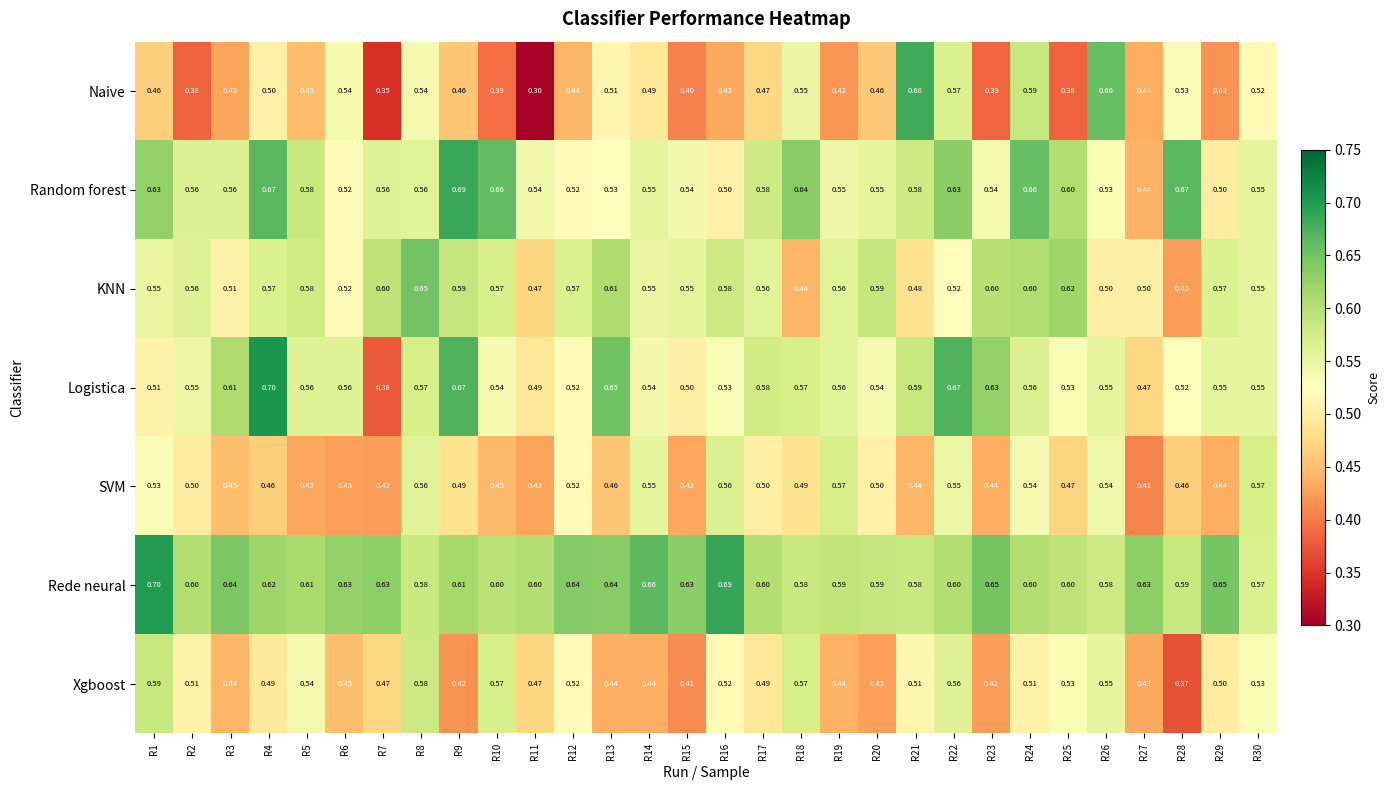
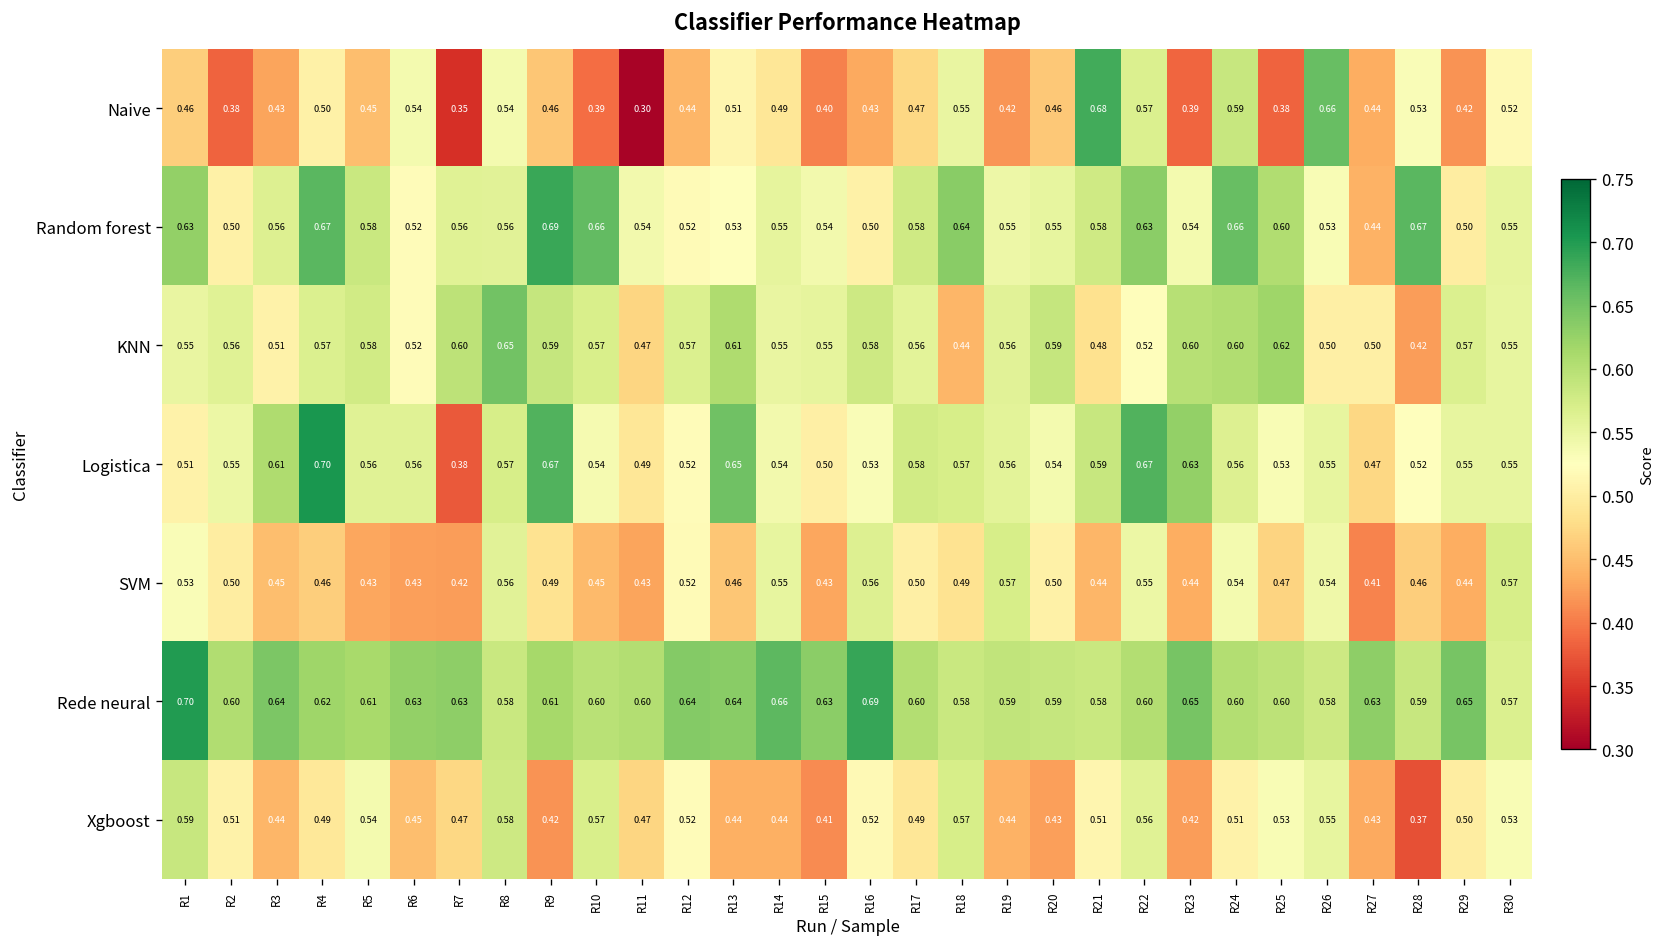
  {
    "Random forest": {
      "R1": 0.63,
-     "R2": 0.56,
+     "R2": 0.50,
      "R3": 0.56,
      "R4": 0.67,
      "R5": 0.58,
      "R6": 0.52,
      "R7": 0.56,
      "R8": 0.56,
      "R9": 0.69,
      "R10": 0.66,
      "R11": 0.54,
      "R12": 0.52,
      "R13": 0.53,
      "R14": 0.55,
      "R15": 0.54,
      "R16": 0.50,
      "R17": 0.58,
      "R18": 0.64,
      "R19": 0.55,
      "R20": 0.55,
      "R21": 0.58,
      "R22": 0.63,
      "R23": 0.54,
      "R24": 0.66,
      "R25": 0.60,
      "R26": 0.53,
      "R27": 0.44,
      "R28": 0.67,
      "R29": 0.50,
      "R30": 0.55
    }
  }
